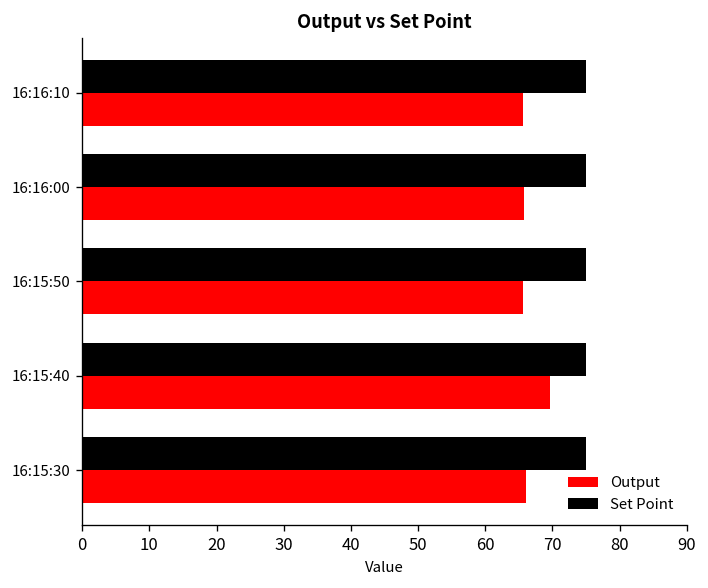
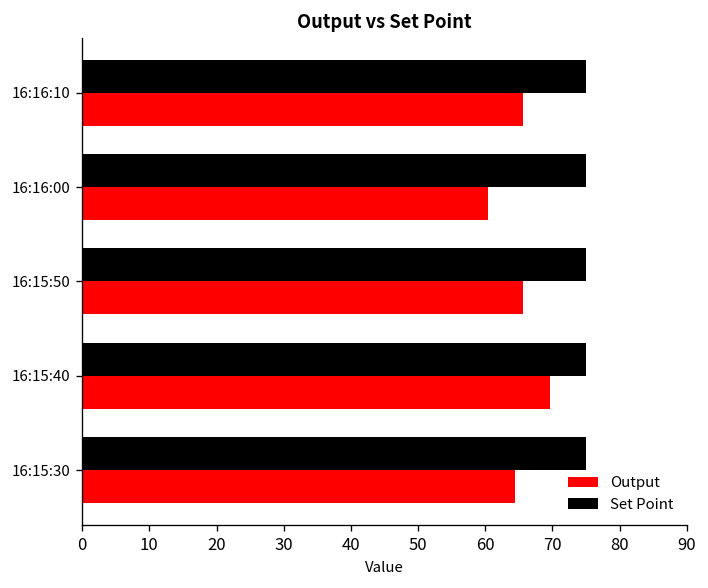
  {
    "Output": {
      "16:16:10": 66,
-     "16:16:00": 66,
+     "16:16:00": 60,
      "16:15:50": 66,
      "16:15:40": 70,
-     "16:15:30": 66
+     "16:15:30": 65
    },
    "Set Point": {
      "16:16:10": 75,
      "16:16:00": 75,
      "16:15:50": 75,
      "16:15:40": 75,
      "16:15:30": 75
    }
  }
